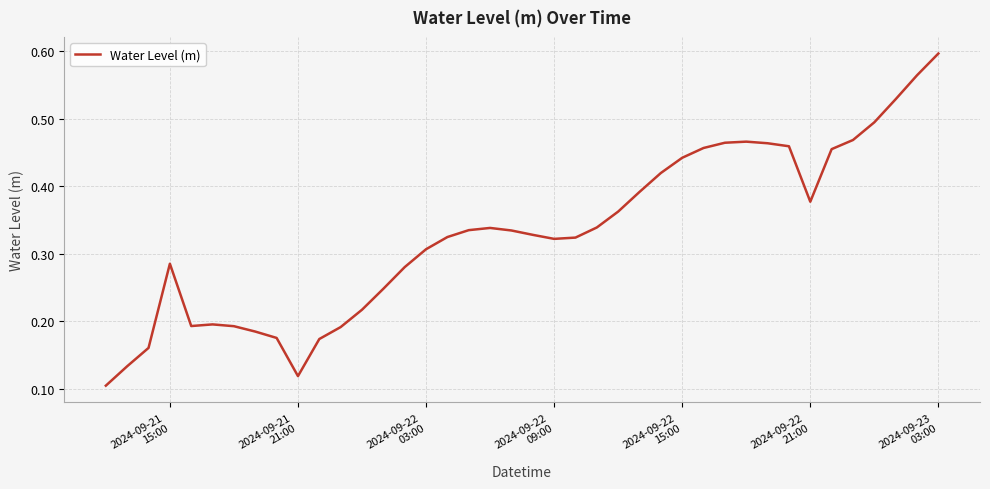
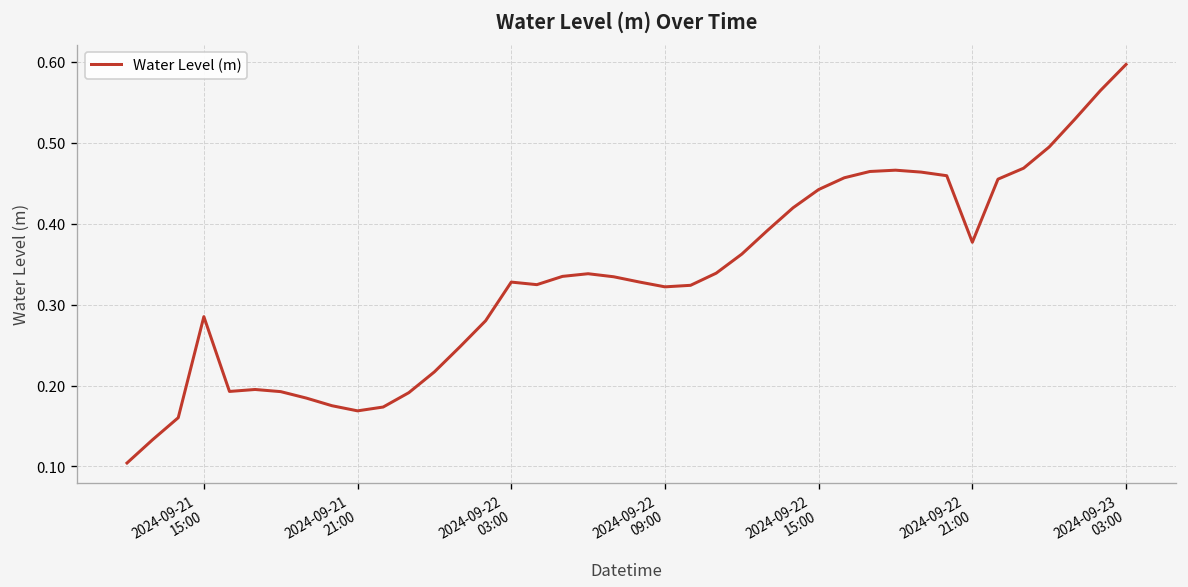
  {
    "2024-09-21 15:00": 0.29,
-   "2024-09-21 21:00": 0.12,
-   "2024-09-22 03:00": 0.31,
+   "2024-09-21 21:00": 0.17,
+   "2024-09-22 03:00": 0.33,
    "2024-09-22 09:00": 0.32,
    "2024-09-22 15:00": 0.44,
    "2024-09-22 21:00": 0.38,
    "2024-09-23 03:00": 0.60
  }
